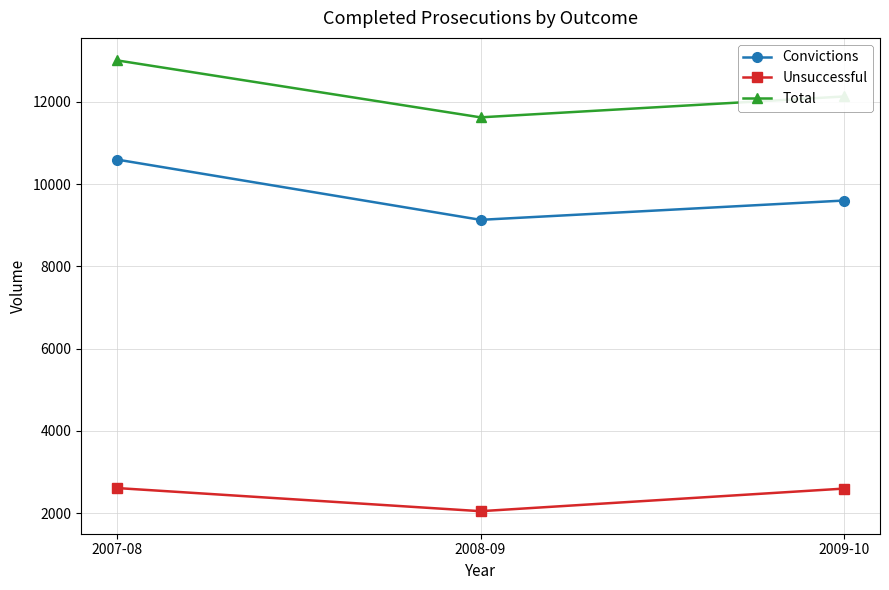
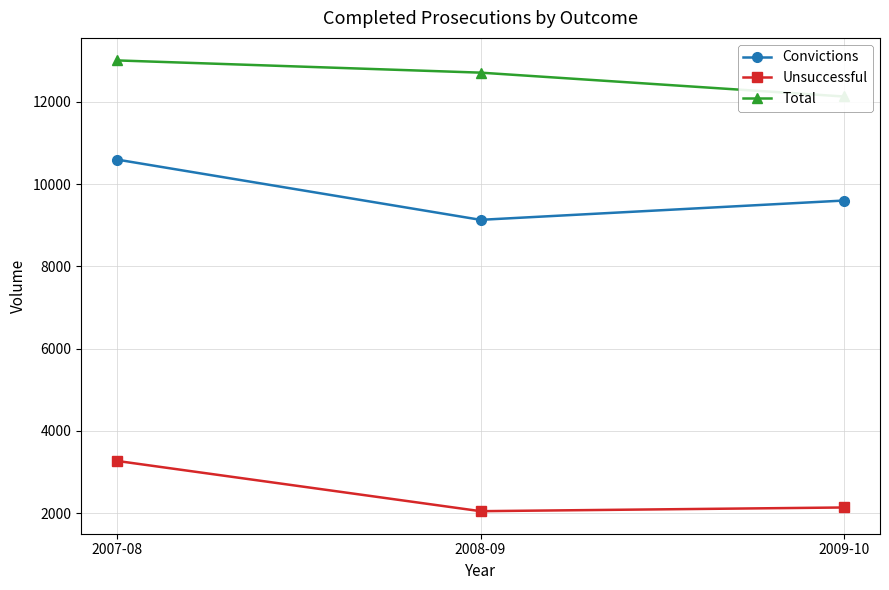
  {
    "Convictions": {
      "2007-08": 10600,
      "2008-09": 9100,
      "2009-10": 9600
    },
    "Unsuccessful": {
-     "2007-08": 2600,
+     "2007-08": 3300,
      "2008-09": 2000,
-     "2009-10": 2600
+     "2009-10": 2100
    },
    "Total": {
      "2007-08": 13000,
-     "2008-09": 11600
+     "2008-09": 12700
    }
  }
